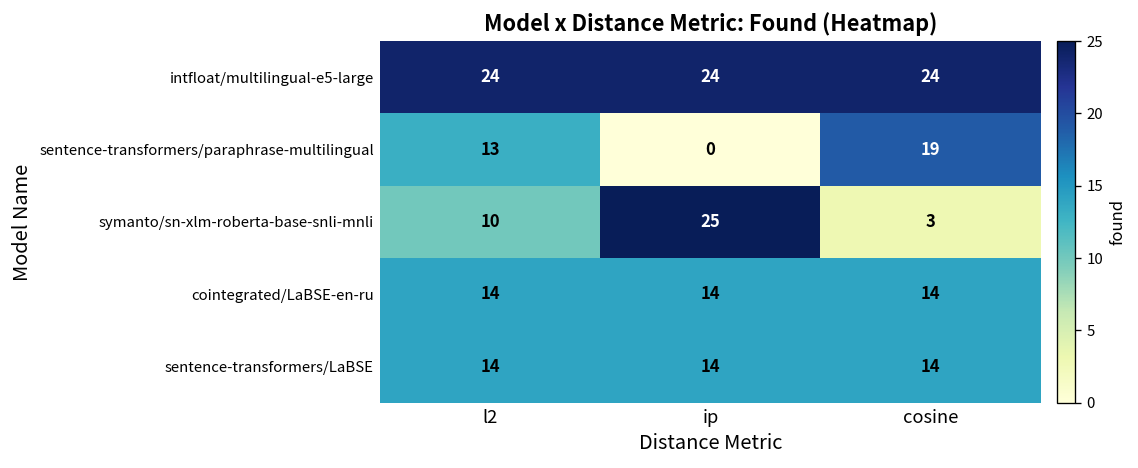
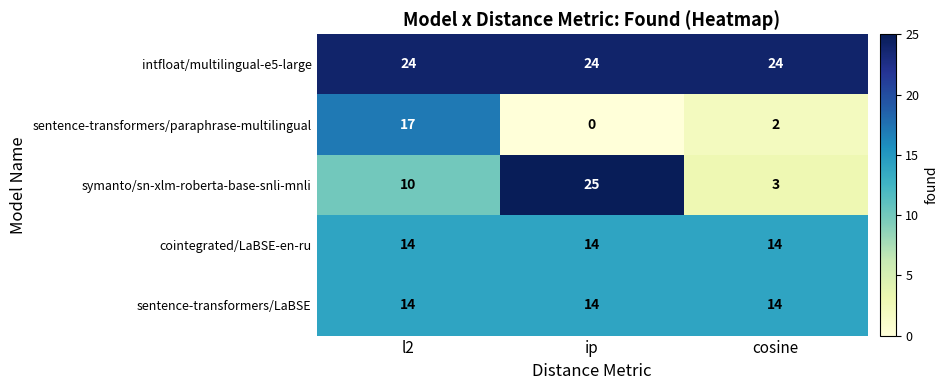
  {
    "intfloat/multilingual-e5-large": {
      "l2": 24,
      "ip": 24,
      "cosine": 24
    },
    "sentence-transformers/paraphrase-multilingual": {
-     "l2": 13,
+     "l2": 17,
      "ip": 0,
-     "cosine": 19
+     "cosine": 2
    },
    "symanto/sn-xlm-roberta-base-snli-mnli": {
      "l2": 10,
      "ip": 25,
      "cosine": 3
    },
    "cointegrated/LaBSE-en-ru": {
      "l2": 14,
      "ip": 14,
      "cosine": 14
    },
    "sentence-transformers/LaBSE": {
      "l2": 14,
      "ip": 14,
      "cosine": 14
    }
  }
